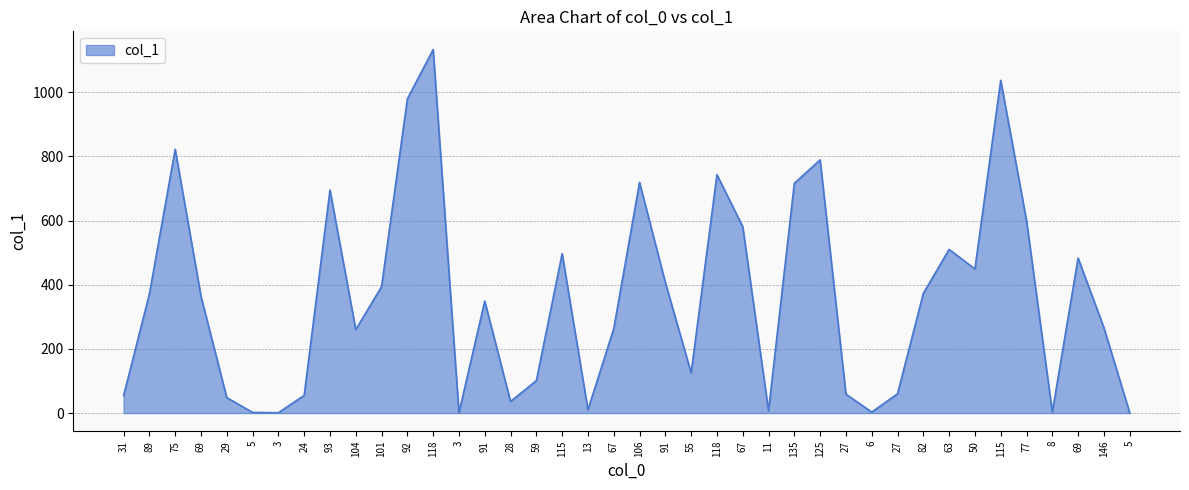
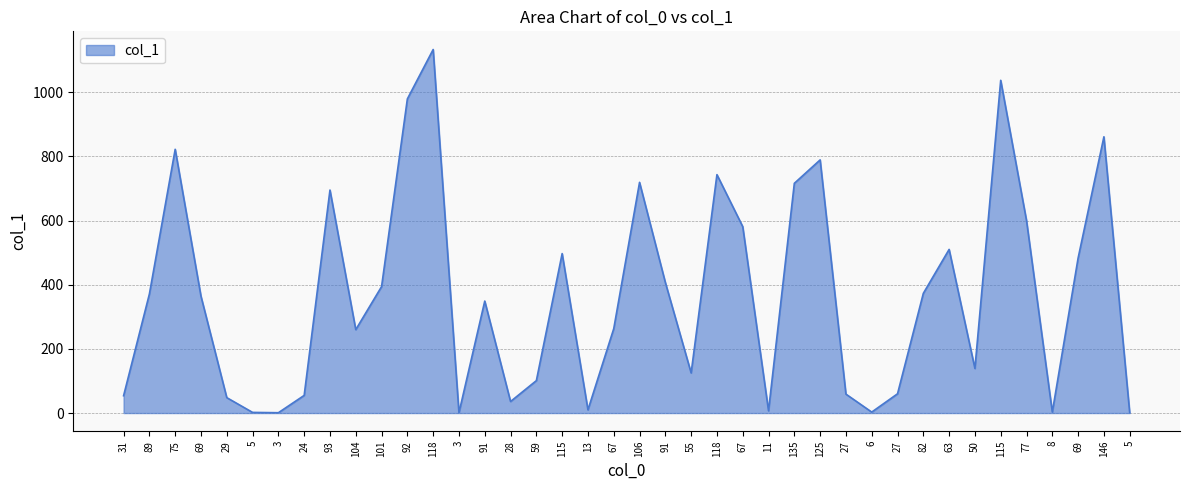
  {
    "31": 50,
    "89": 370,
    "75": 820,
    "29": 50,
    "24": 60,
    "93": 700,
    "104": 260,
    "101": 390,
    "92": 980,
    "28": 40,
    "59": 100,
    "13": 10,
    "106": 720,
    "55": 130,
    "11": 10,
    "135": 720,
    "125": 790,
    "6": 0,
    "82": 370,
    "63": 510,
-   "50": 450,
+   "50": 140,
    "77": 600,
    "8": 0,
-   "146": 270
+   "146": 860
  }
